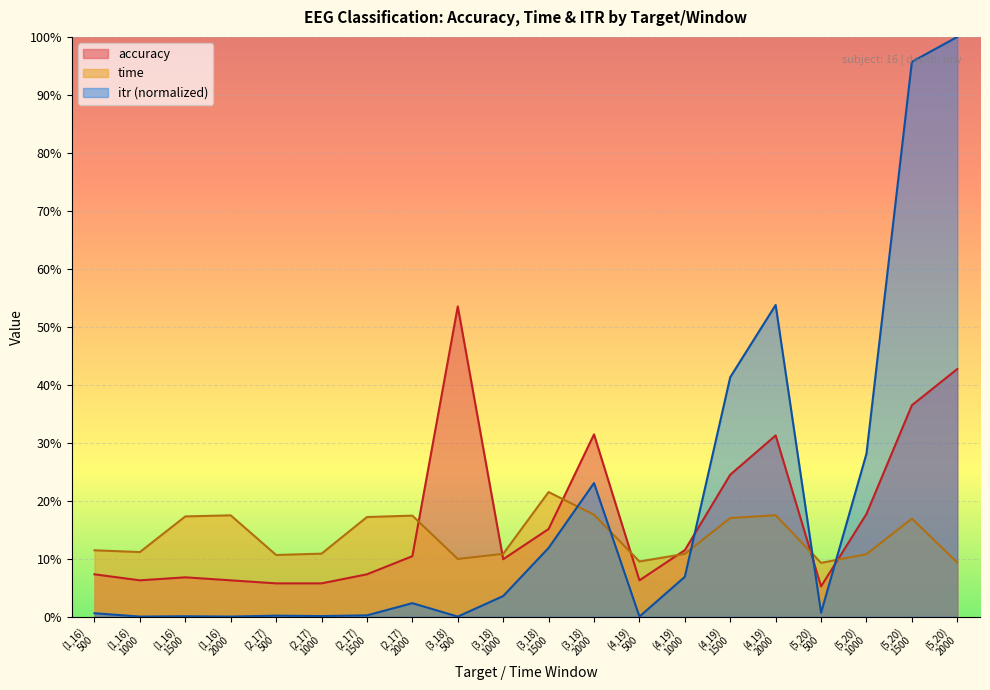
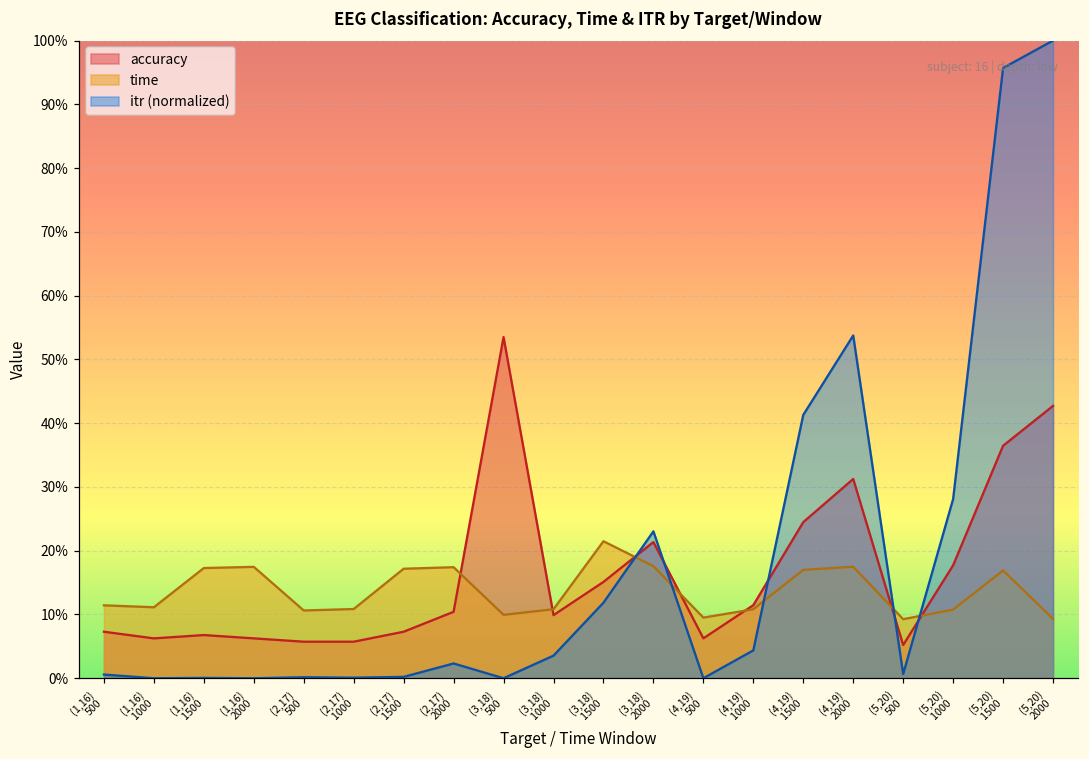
  {
    "accuracy": {
      "(1,16) 500": "7%",
      "(1,16) 1000": "6%",
      "(1,16) 1500": "7%",
      "(1,16) 2000": "6%",
      "(2,17) 500": "6%",
      "(2,17) 1000": "6%",
      "(2,17) 1500": "7%",
      "(2,17) 2000": "10%",
      "(3,18) 500": "54%",
      "(3,18) 1000": "10%",
      "(3,18) 1500": "15%",
-     "(3,18) 2000": "31%",
+     "(3,18) 2000": "21%",
      "(4,19) 500": "6%",
      "(4,19) 1000": "11%",
      "(4,19) 1500": "24%",
      "(4,19) 2000": "31%",
      "(5,20) 500": "5%",
      "(5,20) 1000": "18%",
      "(5,20) 1500": "36%",
      "(5,20) 2000": "43%"
    },
    "time": {
      "(1,16) 500": "11%",
      "(1,16) 1000": "11%",
      "(1,16) 1500": "17%",
      "(1,16) 2000": "17%",
      "(2,17) 500": "11%",
      "(2,17) 1000": "11%",
      "(2,17) 1500": "17%",
      "(2,17) 2000": "17%",
      "(3,18) 500": "10%",
      "(3,18) 1000": "11%",
      "(3,18) 1500": "21%",
      "(3,18) 2000": "18%",
      "(4,19) 500": "10%",
      "(4,19) 1000": "11%",
      "(4,19) 1500": "17%",
      "(4,19) 2000": "17%",
      "(5,20) 500": "9%",
      "(5,20) 1000": "11%",
      "(5,20) 1500": "17%",
      "(5,20) 2000": "9%"
    },
    "itr (normalized)": {
      "(1,16) 500": "1%",
      "(1,16) 1000": "0%",
      "(1,16) 1500": "0%",
      "(1,16) 2000": "0%",
      "(2,17) 500": "0%",
      "(2,17) 1000": "0%",
      "(2,17) 1500": "0%",
      "(2,17) 2000": "2%",
      "(3,18) 500": "0%",
      "(3,18) 1000": "4%",
      "(3,18) 1500": "12%",
      "(3,18) 2000": "23%",
      "(4,19) 500": "0%",
-     "(4,19) 1000": "7%",
+     "(4,19) 1000": "4%",
      "(4,19) 1500": "41%",
      "(4,19) 2000": "54%",
      "(5,20) 500": "1%",
      "(5,20) 1000": "28%",
      "(5,20) 2000": "100%"
    }
  }
